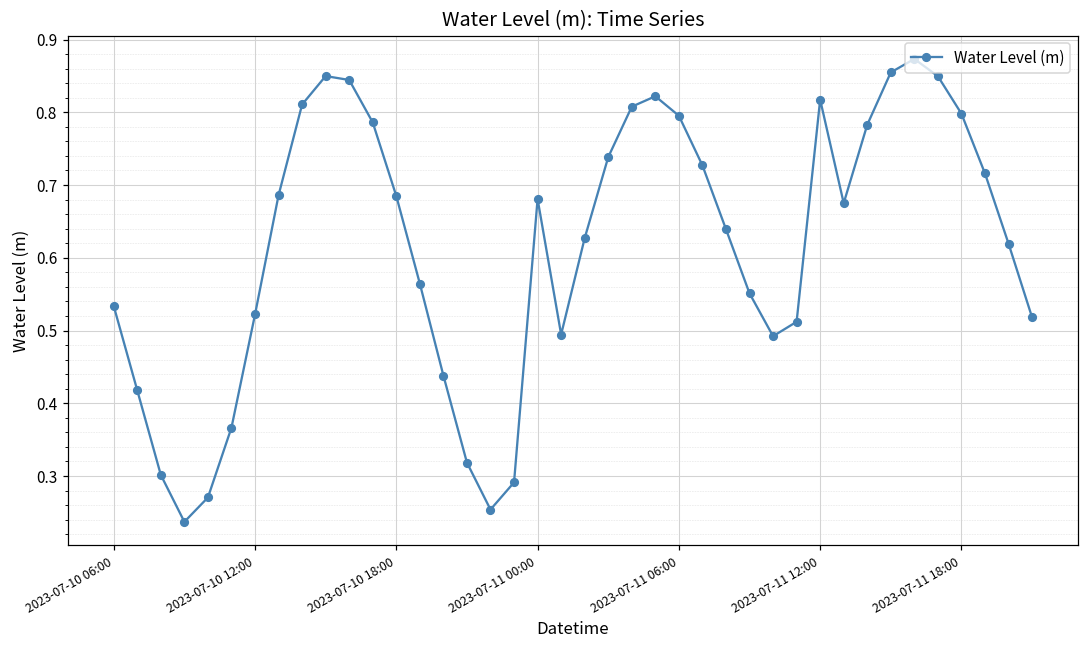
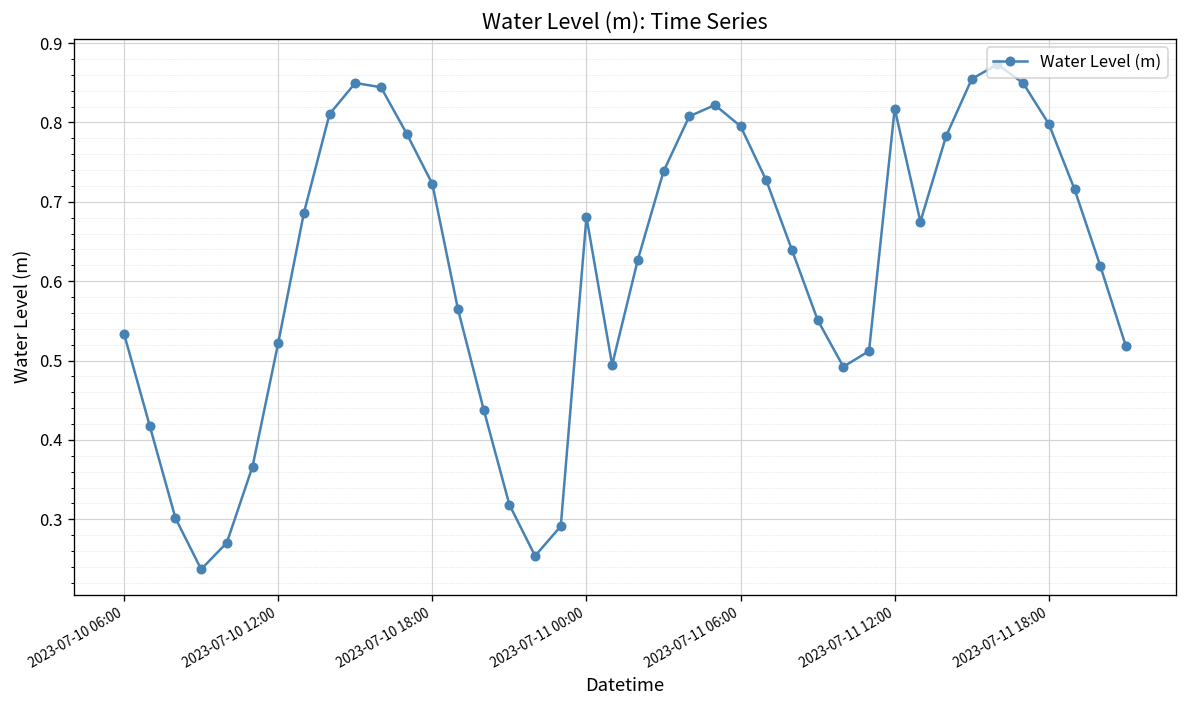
  {
    "2023-07-10 06:00": 0.53,
    "2023-07-10 12:00": 0.52,
-   "2023-07-10 18:00": 0.68,
+   "2023-07-10 18:00": 0.72,
    "2023-07-11 00:00": 0.68,
    "2023-07-11 06:00": 0.80,
    "2023-07-11 12:00": 0.82,
    "2023-07-11 18:00": 0.80
  }
